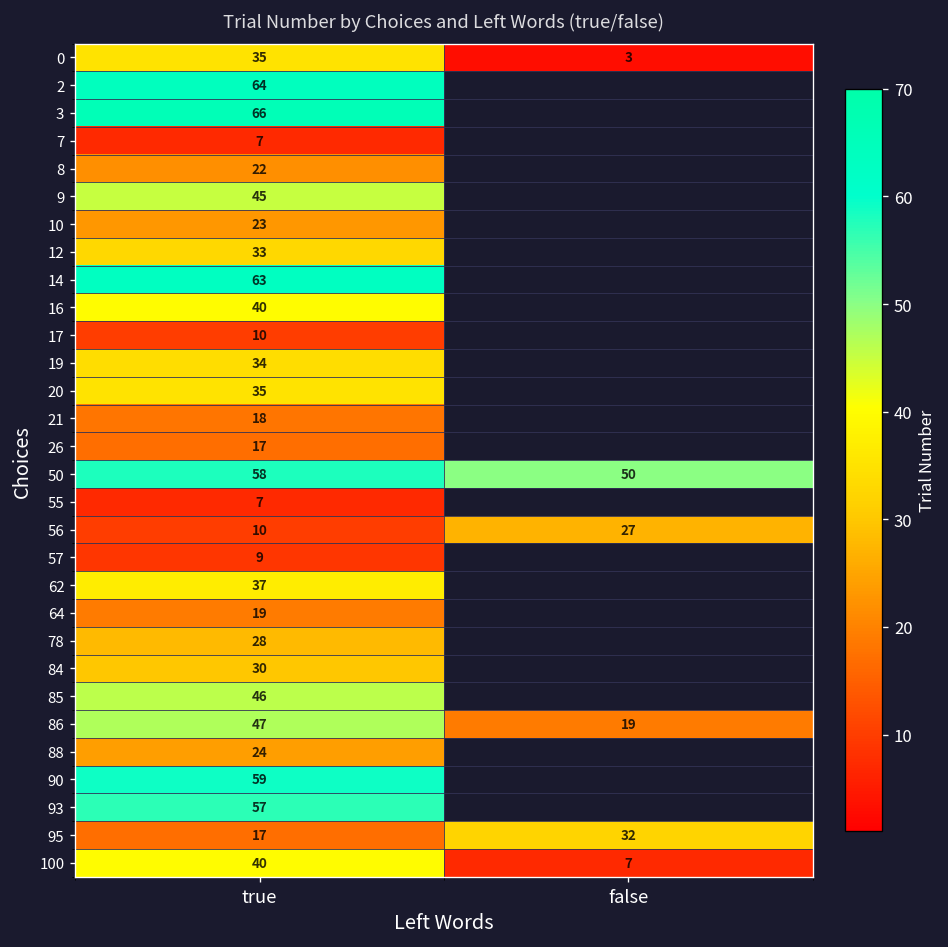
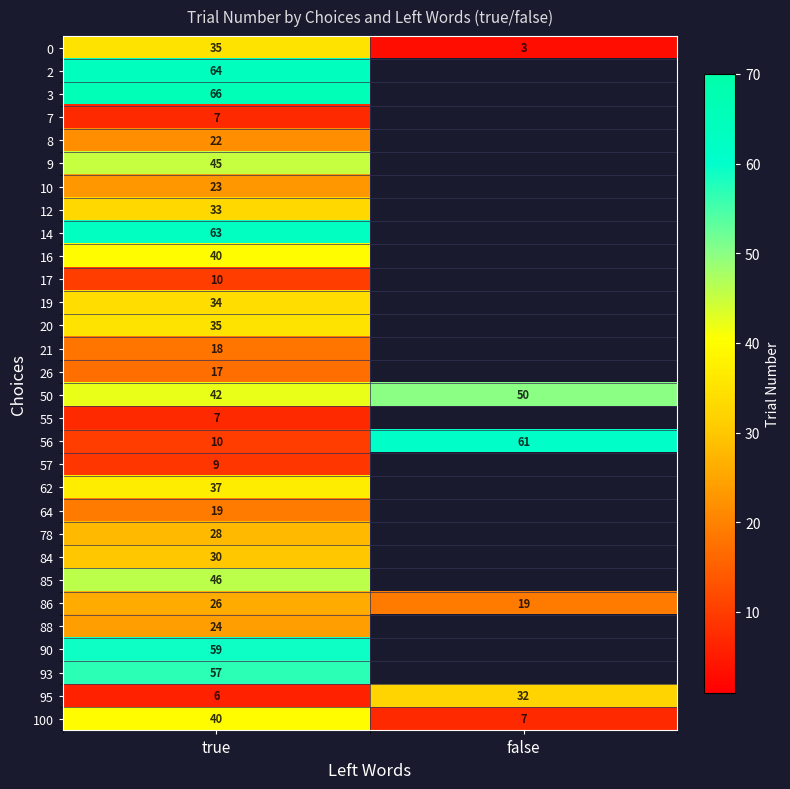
  {
    "0": {
      "true": 35,
      "false": 3
    },
    "2": {
      "true": 64
    },
    "3": {
      "true": 66
    },
    "7": {
      "true": 7
    },
    "8": {
      "true": 22
    },
    "9": {
      "true": 45
    },
    "10": {
      "true": 23
    },
    "12": {
      "true": 33
    },
    "14": {
      "true": 63
    },
    "16": {
      "true": 40
    },
    "17": {
      "true": 10
    },
    "19": {
      "true": 34
    },
    "20": {
      "true": 35
    },
    "21": {
      "true": 18
    },
    "26": {
      "true": 17
    },
    "50": {
-     "true": 58,
+     "true": 42,
      "false": 50
    },
    "55": {
      "true": 7
    },
    "56": {
      "true": 10,
-     "false": 27
+     "false": 61
    },
    "57": {
      "true": 9
    },
    "62": {
      "true": 37
    },
    "64": {
      "true": 19
    },
    "78": {
      "true": 28
    },
    "84": {
      "true": 30
    },
    "85": {
      "true": 46
    },
    "86": {
-     "true": 47,
+     "true": 26,
      "false": 19
    },
    "88": {
      "true": 24
    },
    "90": {
      "true": 59
    },
    "93": {
      "true": 57
    },
    "95": {
-     "true": 17,
+     "true": 6,
      "false": 32
    },
    "100": {
      "true": 40,
      "false": 7
    }
  }
